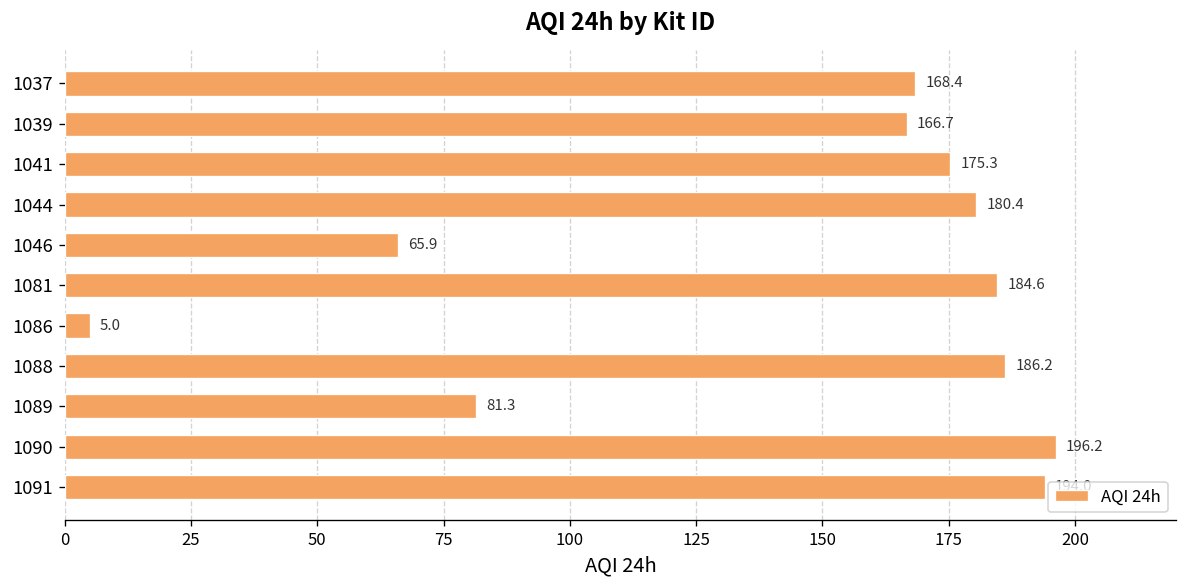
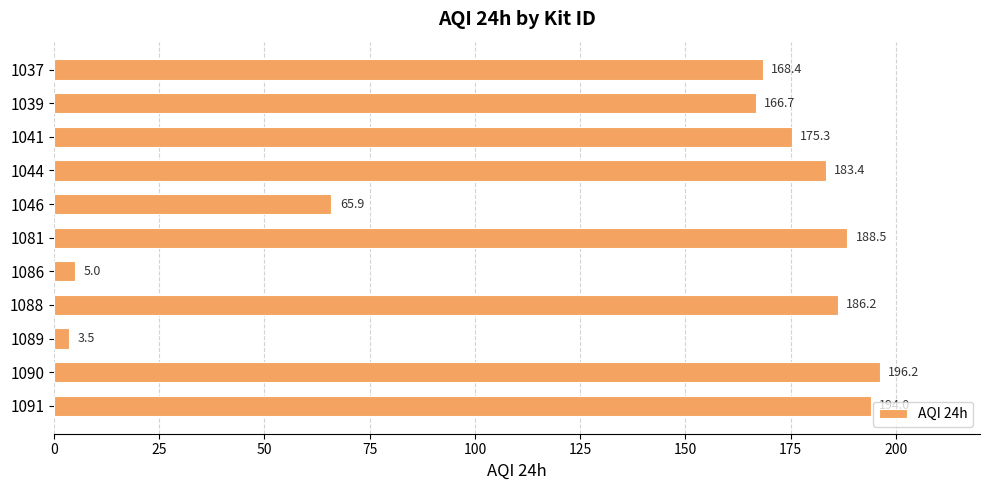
  {
    "1037": 168.4,
    "1039": 166.7,
    "1041": 175.3,
-   "1044": 180.4,
+   "1044": 183.4,
    "1046": 65.9,
-   "1081": 184.6,
+   "1081": 188.5,
    "1086": 5.0,
    "1088": 186.2,
-   "1089": 81.3,
+   "1089": 3.5,
    "1090": 196.2
  }
